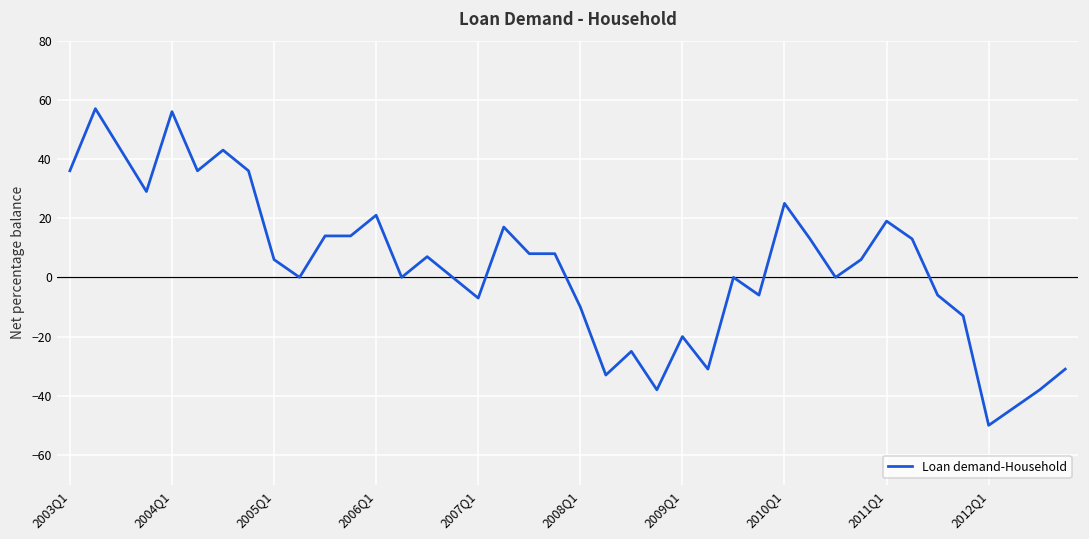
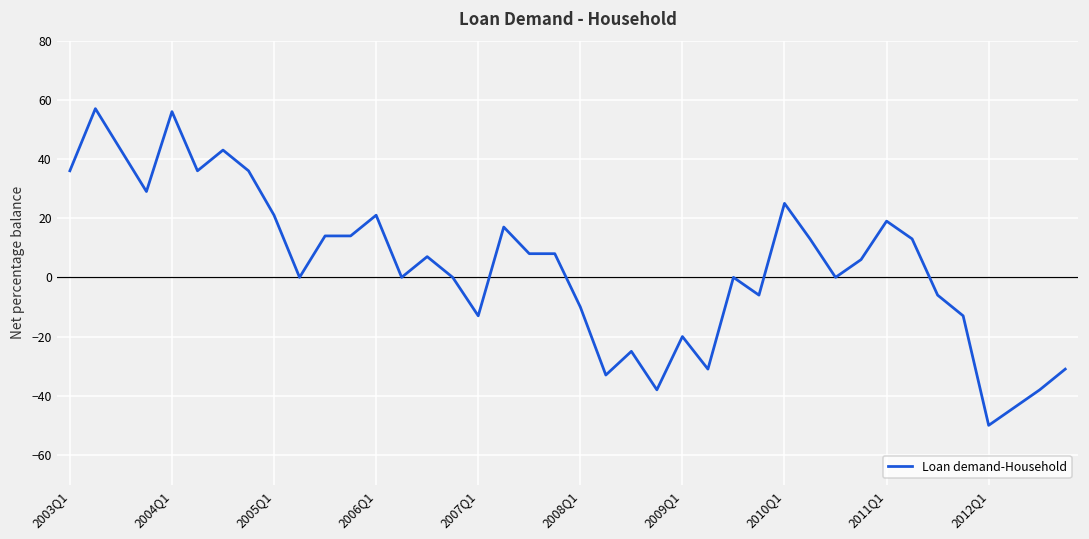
  {
    "2003Q1": 36,
    "2004Q1": 56,
-   "2005Q1": 6,
+   "2005Q1": 21,
    "2006Q1": 21,
-   "2007Q1": -7,
+   "2007Q1": -13,
    "2008Q1": -10,
    "2009Q1": -20,
    "2010Q1": 25,
    "2011Q1": 19,
    "2012Q1": -50
  }
